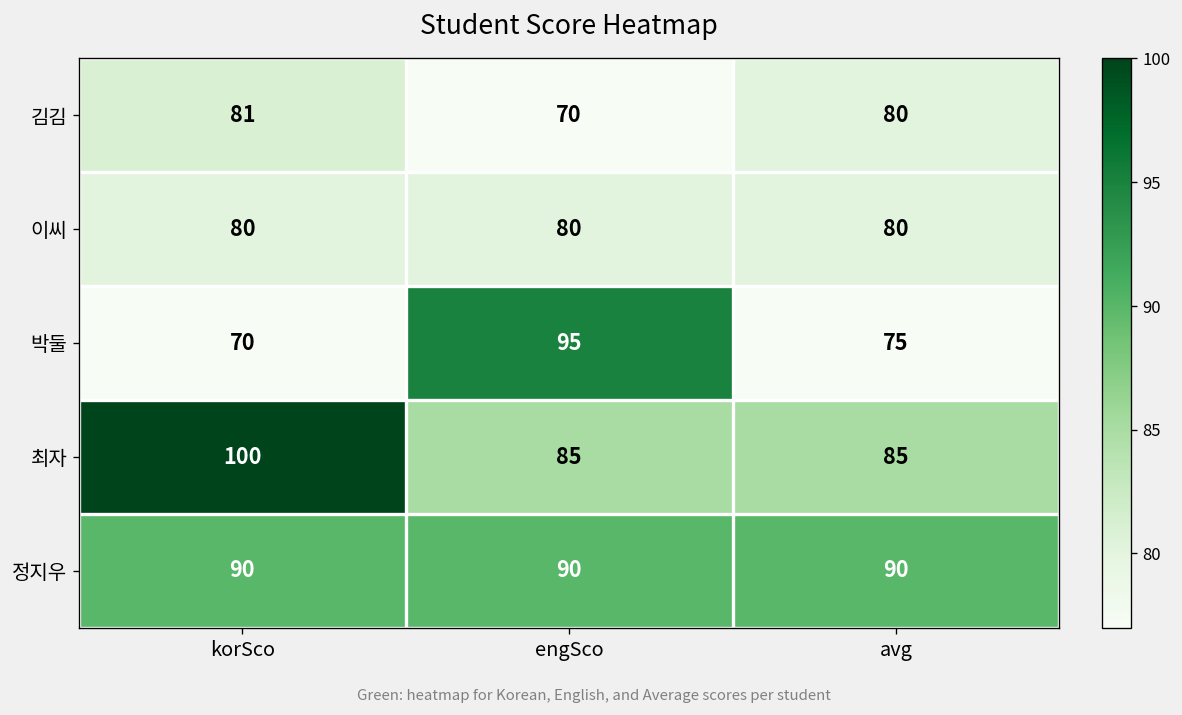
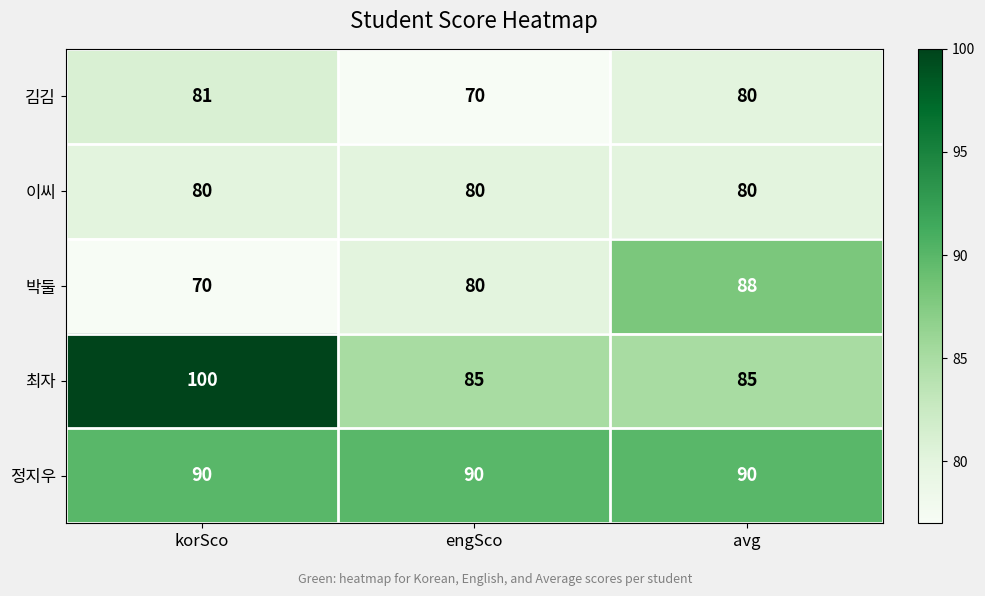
  {
    "김김": {
      "korSco": 81,
      "engSco": 70,
      "avg": 80
    },
    "이씨": {
      "korSco": 80,
      "engSco": 80,
      "avg": 80
    },
    "박둘": {
      "korSco": 70,
-     "engSco": 95,
-     "avg": 75
+     "engSco": 80,
+     "avg": 88
    },
    "최자": {
      "korSco": 100,
      "engSco": 85,
      "avg": 85
    },
    "정지우": {
      "korSco": 90,
      "engSco": 90,
      "avg": 90
    }
  }
